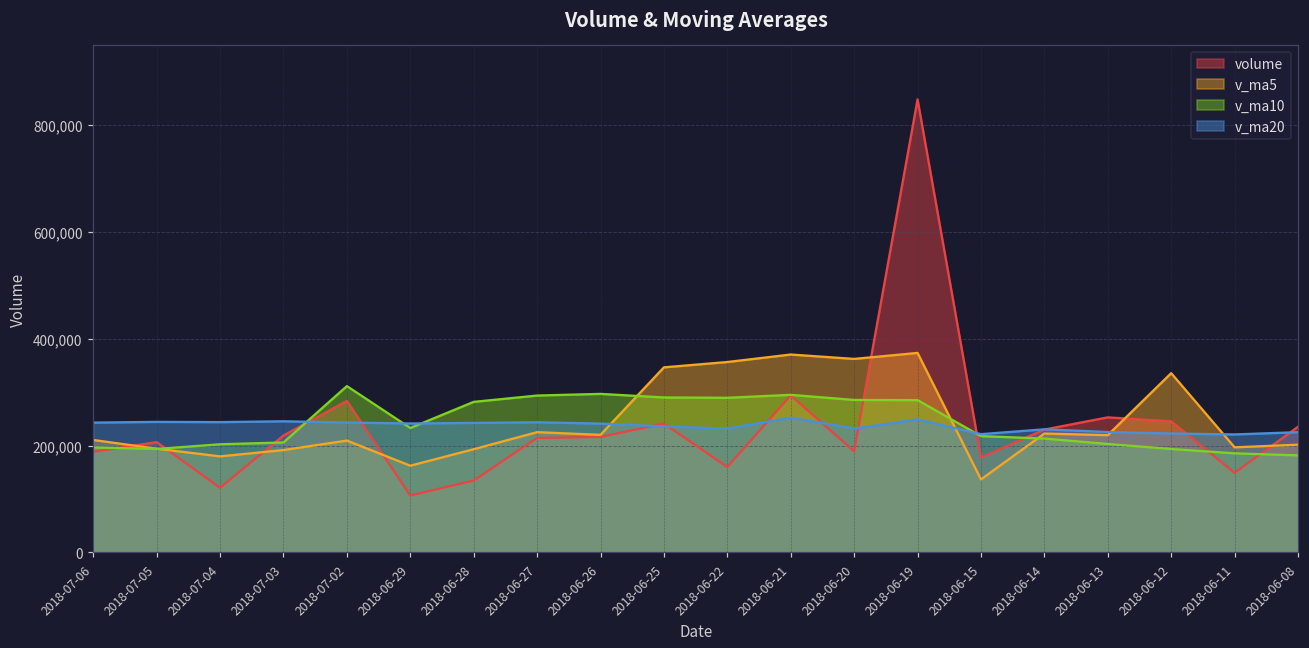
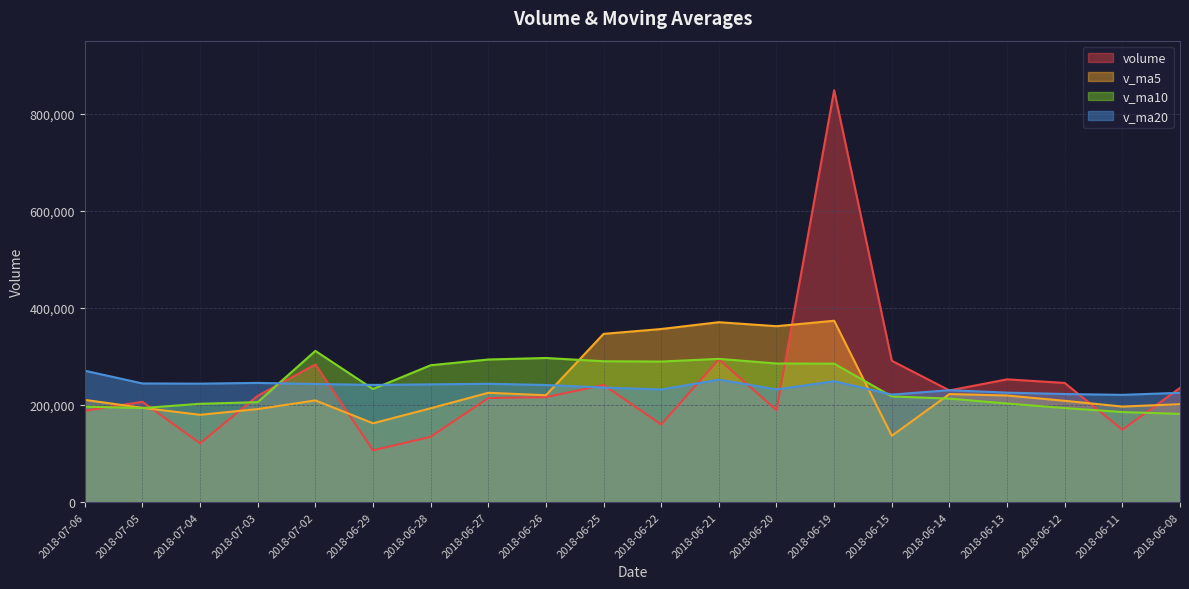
  {
    "volume": {
      "2018-07-06": "190,000",
      "2018-07-05": "210,000",
      "2018-07-04": "120,000",
      "2018-07-03": "220,000",
      "2018-07-02": "280,000",
      "2018-06-29": "110,000",
      "2018-06-28": "130,000",
      "2018-06-27": "210,000",
      "2018-06-25": "240,000",
      "2018-06-22": "160,000",
      "2018-06-20": "190,000",
      "2018-06-19": "850,000",
-     "2018-06-15": "180,000",
+     "2018-06-15": "290,000",
      "2018-06-13": "250,000",
      "2018-06-12": "250,000",
      "2018-06-11": "150,000",
      "2018-06-08": "240,000"
    },
    "v_ma5": {
      "2018-07-06": "210,000",
      "2018-07-04": "180,000",
      "2018-07-03": "190,000",
      "2018-07-02": "210,000",
      "2018-06-29": "160,000",
      "2018-06-28": "190,000",
      "2018-06-27": "230,000",
      "2018-06-25": "350,000",
      "2018-06-22": "360,000",
      "2018-06-21": "370,000",
      "2018-06-20": "360,000",
      "2018-06-19": "370,000",
      "2018-06-15": "140,000",
      "2018-06-14": "220,000",
      "2018-06-13": "220,000",
-     "2018-06-12": "340,000",
+     "2018-06-12": "210,000",
      "2018-06-11": "200,000",
      "2018-06-08": "200,000"
    },
    "v_ma10": {
      "2018-07-06": "200,000",
      "2018-07-04": "200,000",
      "2018-07-03": "210,000",
      "2018-07-02": "310,000",
      "2018-06-29": "230,000",
      "2018-06-28": "280,000",
      "2018-06-27": "290,000",
      "2018-06-26": "300,000",
      "2018-06-25": "290,000",
      "2018-06-22": "290,000",
      "2018-06-20": "290,000",
      "2018-06-19": "290,000",
      "2018-06-14": "210,000",
      "2018-06-13": "200,000",
      "2018-06-12": "190,000",
      "2018-06-11": "190,000",
      "2018-06-08": "180,000"
    },
    "v_ma20": {
-     "2018-07-06": "240,000",
+     "2018-07-06": "270,000",
      "2018-07-05": "240,000",
      "2018-07-04": "240,000",
      "2018-07-03": "250,000",
      "2018-07-02": "240,000",
      "2018-06-29": "240,000",
      "2018-06-28": "240,000",
      "2018-06-27": "240,000",
      "2018-06-26": "240,000",
      "2018-06-25": "240,000",
      "2018-06-22": "230,000",
      "2018-06-21": "250,000",
      "2018-06-20": "230,000",
      "2018-06-19": "250,000",
      "2018-06-13": "230,000",
      "2018-06-12": "220,000",
      "2018-06-11": "220,000",
      "2018-06-08": "230,000"
    }
  }
